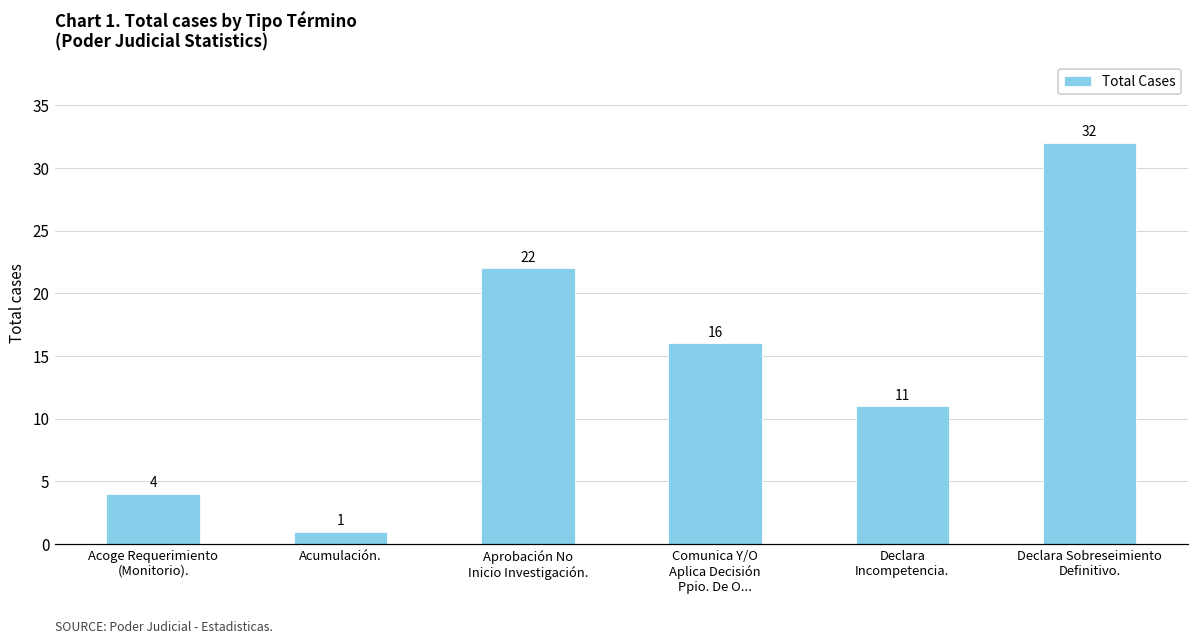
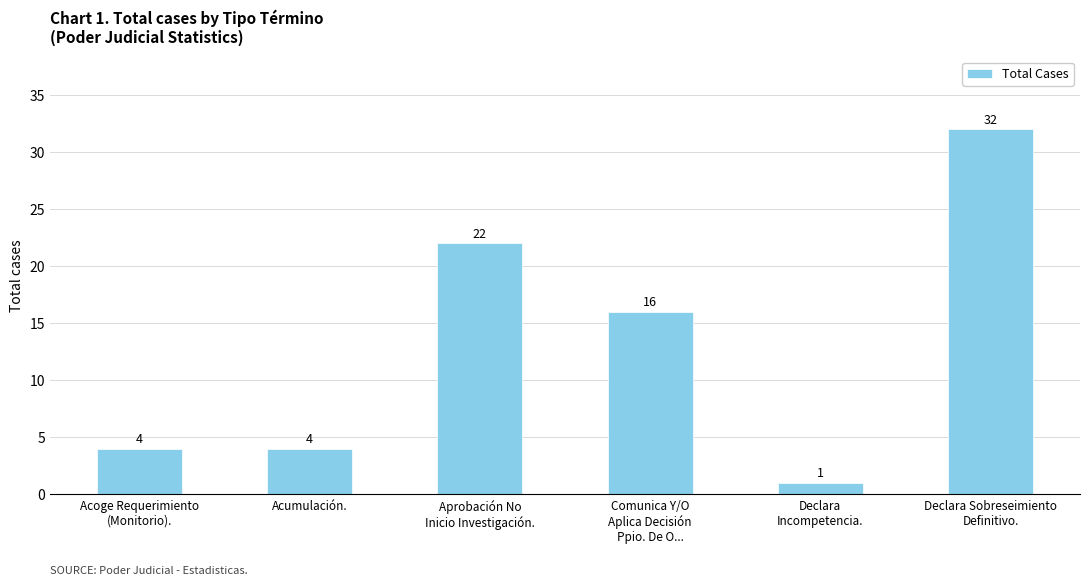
  {
    "Acoge Requerimiento (Monitorio).": 4,
-   "Acumulación.": 1,
+   "Acumulación.": 4,
    "Aprobación No Inicio Investigación.": 22,
    "Comunica Y/O Aplica Decisión Ppio. De O...": 16,
-   "Declara Incompetencia.": 11,
+   "Declara Incompetencia.": 1,
    "Declara Sobreseimiento Definitivo.": 32
  }
